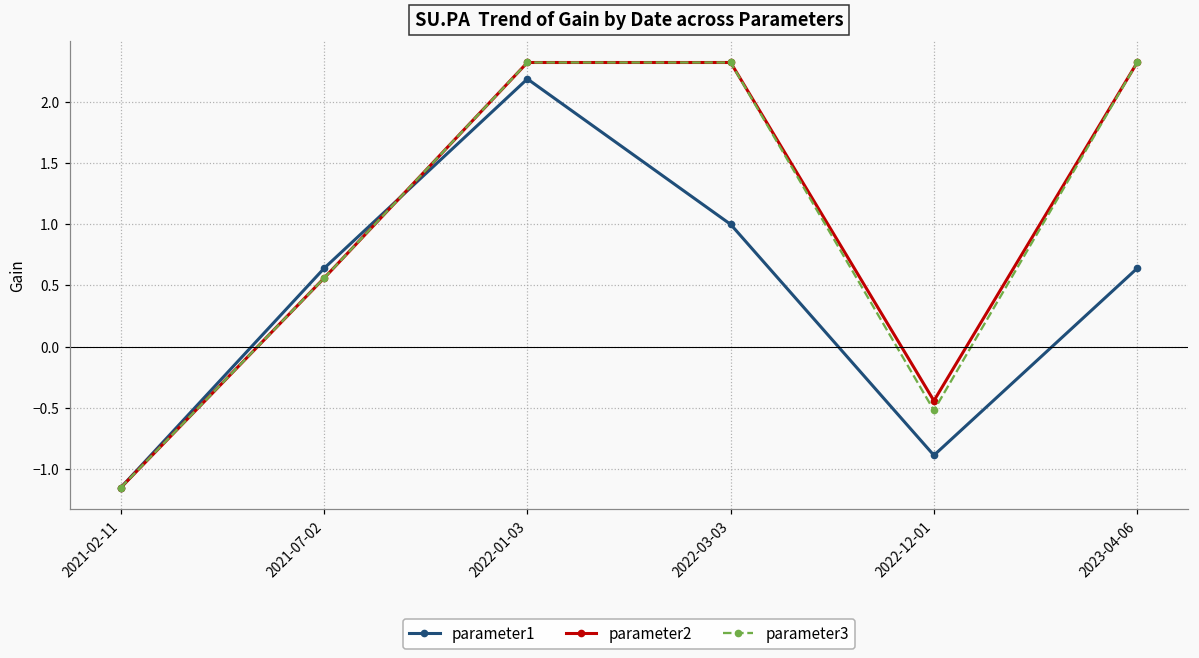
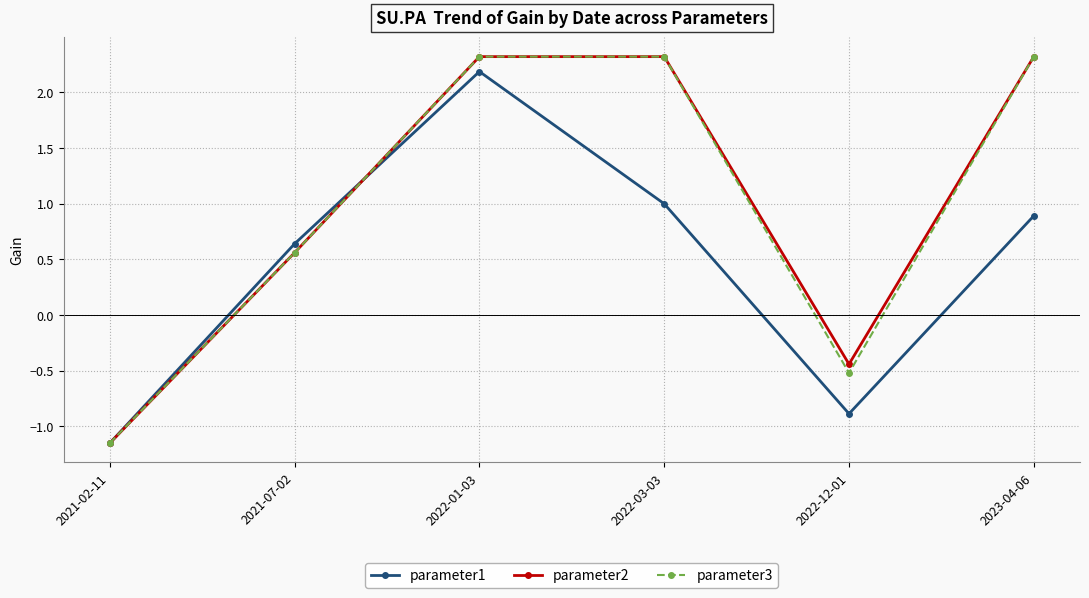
  {
    "parameter1": {
      "2021-07-02": 0.64,
      "2022-01-03": 2.19,
      "2022-03-03": 1.00,
      "2022-12-01": -0.89,
-     "2023-04-06": 0.64
+     "2023-04-06": 0.89
    },
    "parameter2": {
      "2022-12-01": -0.44
    },
    "parameter3": {
      "2022-12-01": -0.52
    }
  }
